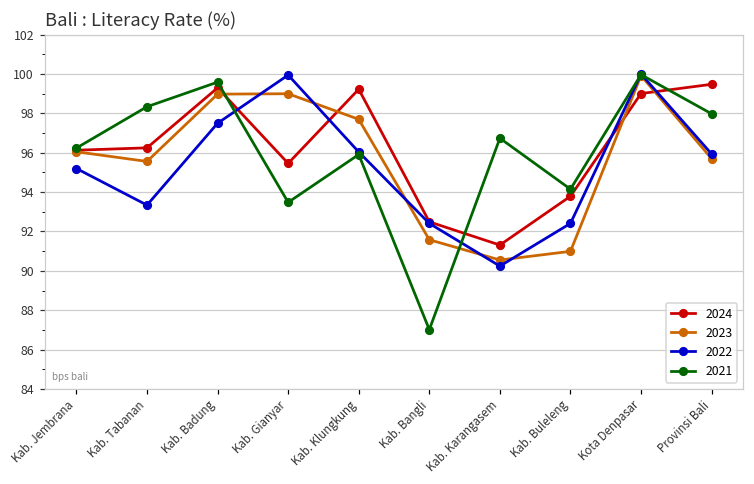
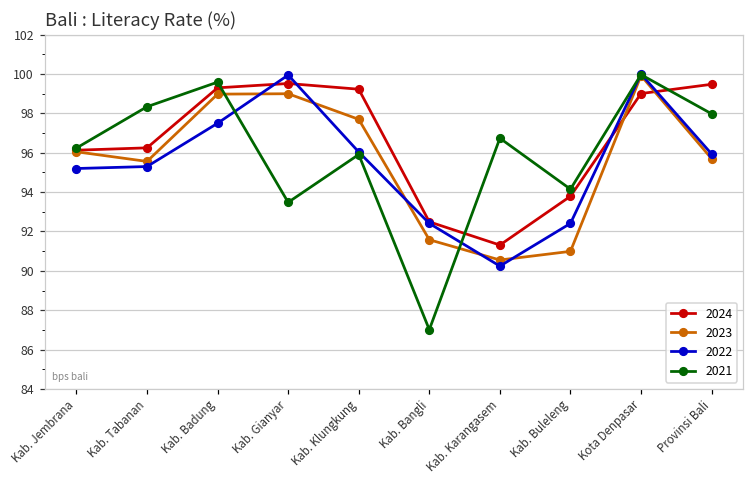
  {
    "2024": {
      "Kab. Tabanan": 96.3,
      "Kab. Badung": 99.3,
-     "Kab. Gianyar": 95.5,
+     "Kab. Gianyar": 99.5,
      "Kab. Klungkung": 99.2,
      "Kab. Karangasem": 91.3,
      "Kab. Buleleng": 93.8,
      "Kota Denpasar": 99.0,
      "Provinsi Bali": 99.5
    },
    "2023": {
      "Kab. Tabanan": 95.6,
      "Kab. Badung": 99.0,
      "Kab. Gianyar": 99.0,
      "Kab. Klungkung": 97.7,
      "Kab. Bangli": 91.6,
      "Kab. Karangasem": 90.6,
      "Kab. Buleleng": 91.0,
      "Provinsi Bali": 95.7
    },
    "2022": {
      "Kab. Jembrana": 95.2,
-     "Kab. Tabanan": 93.3,
+     "Kab. Tabanan": 95.3,
      "Kab. Badung": 97.5,
      "Kab. Gianyar": 100.0,
      "Kab. Karangasem": 90.2,
      "Kab. Buleleng": 92.4,
      "Provinsi Bali": 95.9
    },
    "2021": {
      "Kab. Tabanan": 98.3,
      "Kab. Badung": 99.6,
      "Kab. Gianyar": 93.5,
      "Kab. Bangli": 87.0,
      "Kab. Karangasem": 96.7,
      "Kab. Buleleng": 94.2,
      "Provinsi Bali": 98.0
    }
  }
